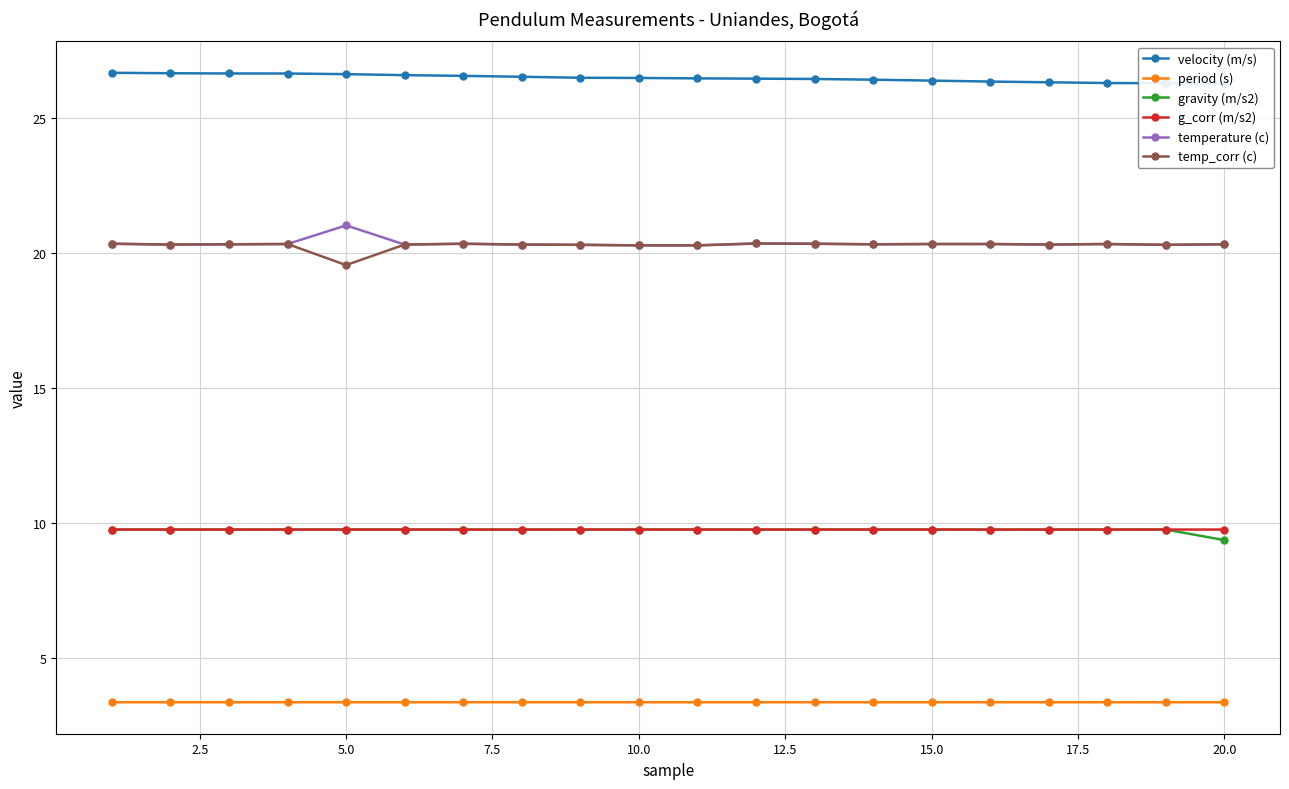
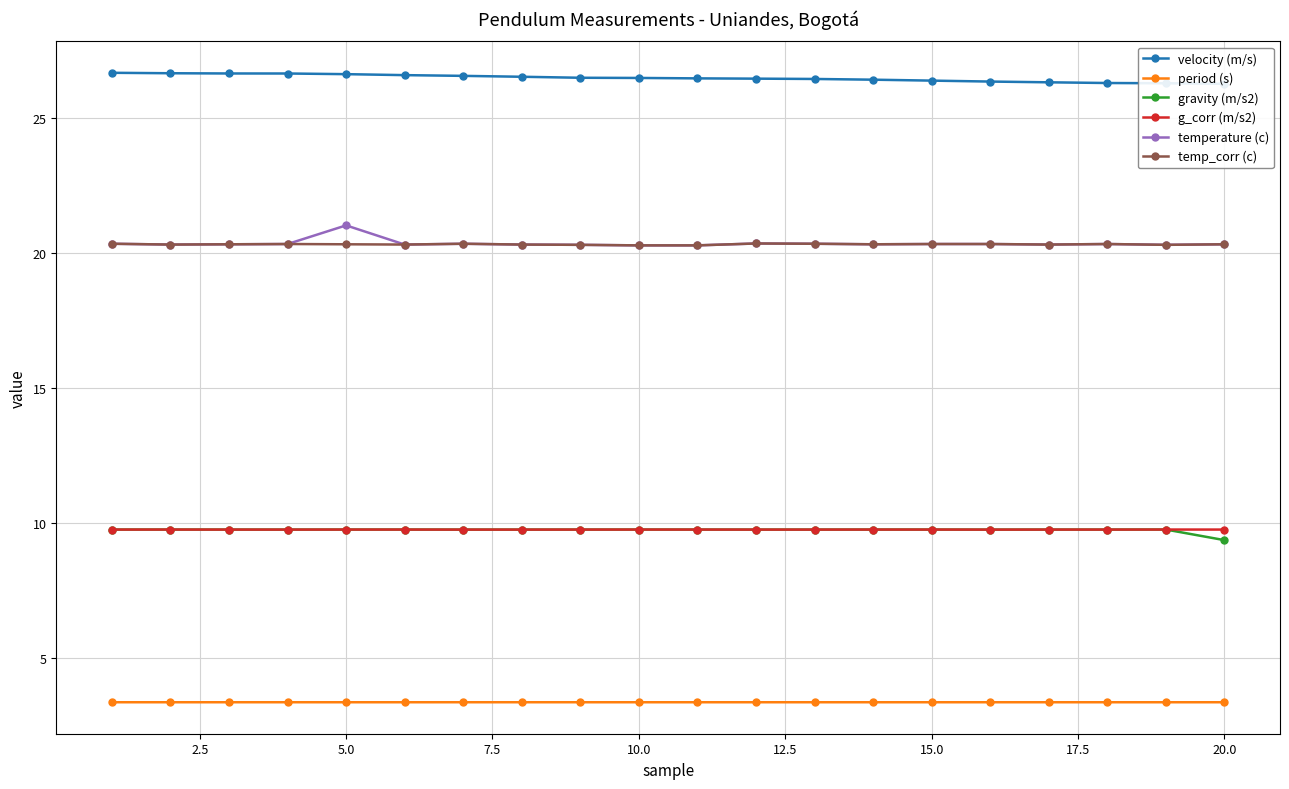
  {
    "velocity (m/s)": {
      "5.0": 26.6,
      "10.0": 26.5,
      "15.0": 26.4
    },
    "period (s)": {
      "5.0": 3.4,
      "10.0": 3.4,
      "15.0": 3.4,
      "20.0": 3.4
    },
    "gravity (m/s2)": {
      "20.0": 9.4
    },
    "g_corr (m/s2)": {
      "20.0": 9.8
    },
    "temperature (c)": {
      "5.0": 21.0
    },
    "temp_corr (c)": {
-     "5.0": 19.6
+     "5.0": 20.3
    }
  }
